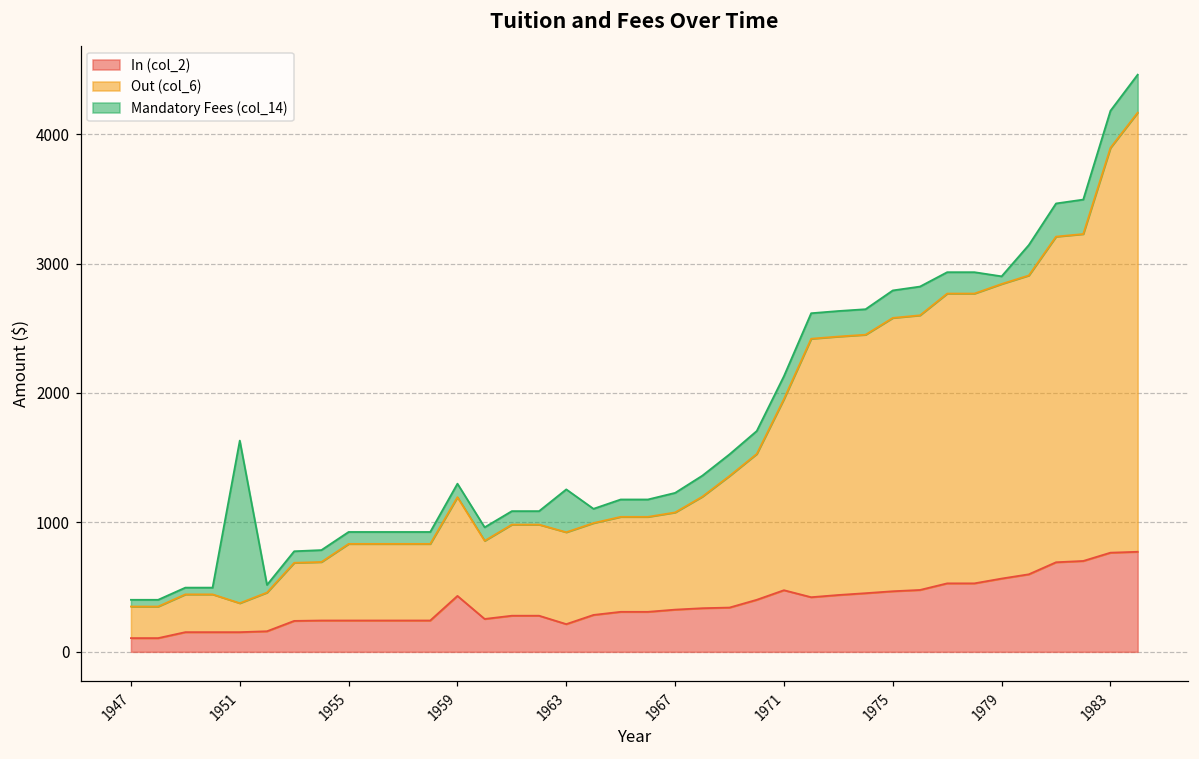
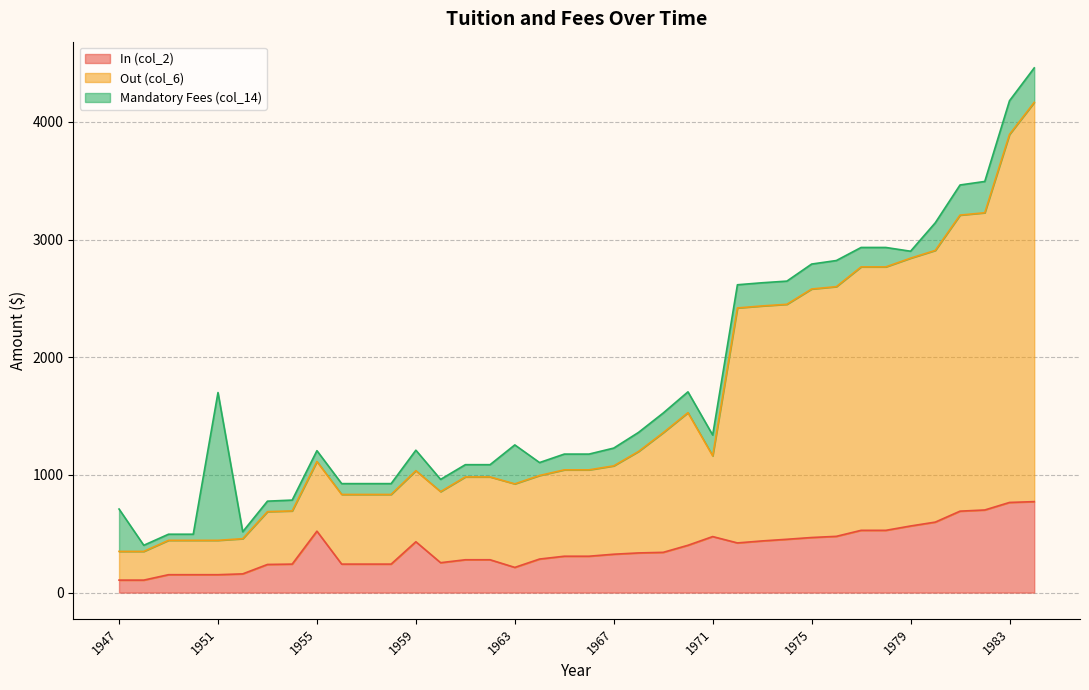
  {
    "In (col_2)": {
      "1947": 110,
      "1951": 150,
-     "1955": 240,
+     "1955": 520,
      "1959": 430,
      "1963": 210,
      "1967": 330,
      "1971": 480,
      "1975": 470,
      "1979": 570,
      "1983": 770
    },
    "Out (col_6)": {
      "1947": 240,
-     "1951": 220,
+     "1951": 290,
      "1955": 590,
-     "1959": 760,
+     "1959": 600,
      "1963": 710,
      "1967": 750,
-     "1971": 1480,
+     "1971": 690,
      "1975": 2110,
      "1979": 2280,
      "1983": 3130
    },
    "Mandatory Fees (col_14)": {
-     "1947": 50,
+     "1947": 360,
      "1951": 1260,
      "1955": 90,
-     "1959": 100,
+     "1959": 170,
      "1963": 330,
      "1967": 150,
      "1971": 180,
      "1975": 210,
      "1979": 60,
      "1983": 290
    }
  }
